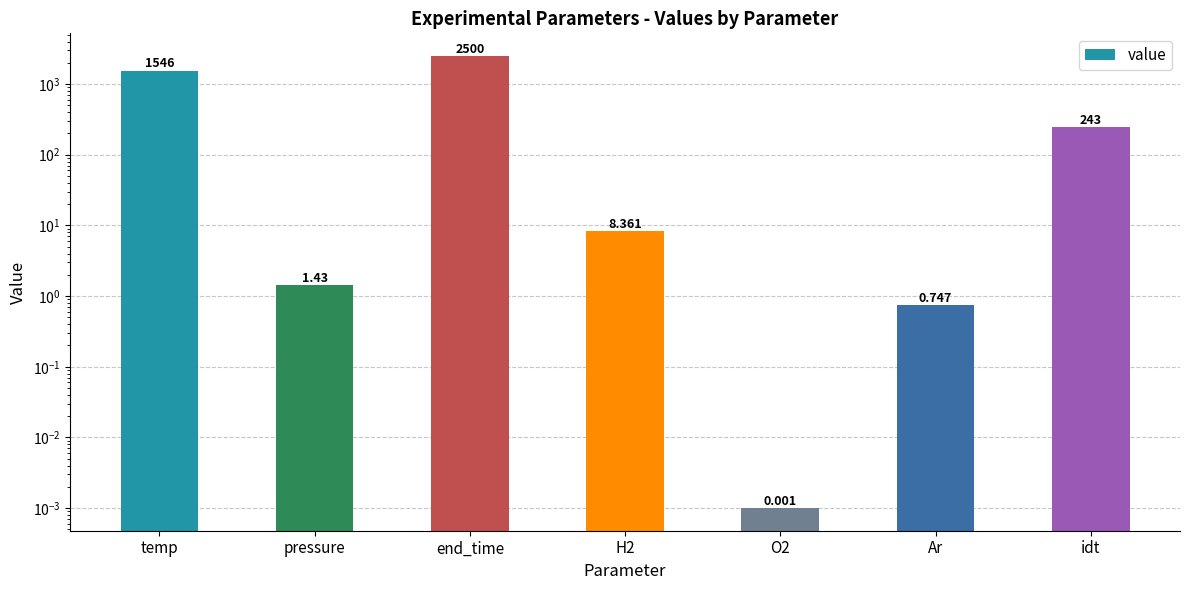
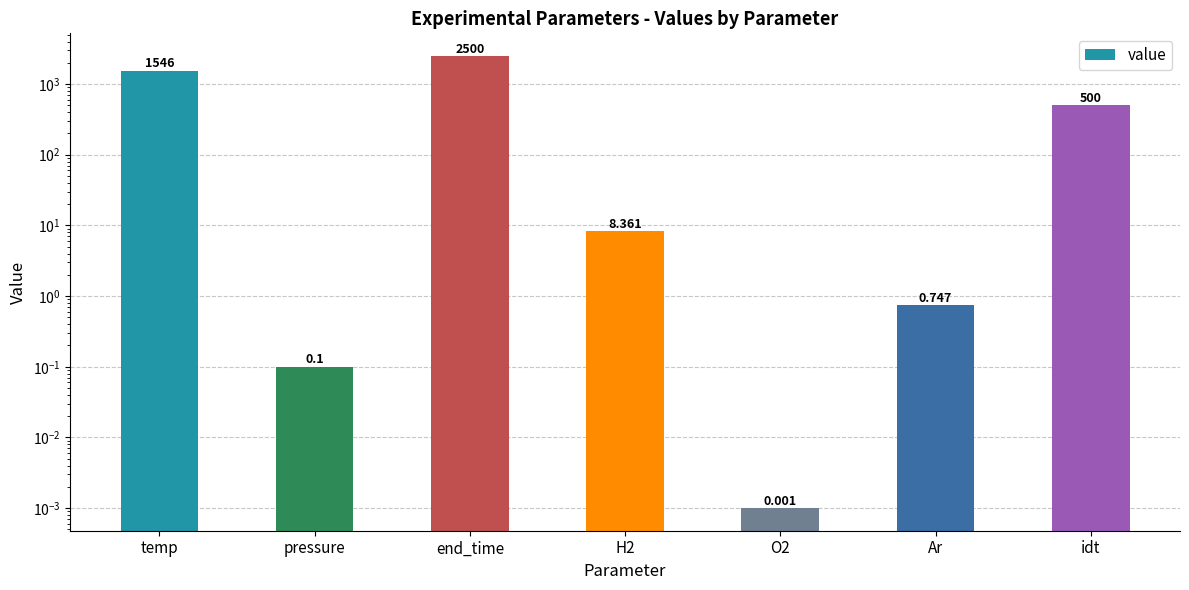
  {
    "temp": 1546,
-   "pressure": 1.43,
+   "pressure": 0.1,
    "end_time": 2500,
    "H2": 8.361,
    "O2": 0.001,
    "Ar": 0.747,
-   "idt": 243
+   "idt": 500
  }
